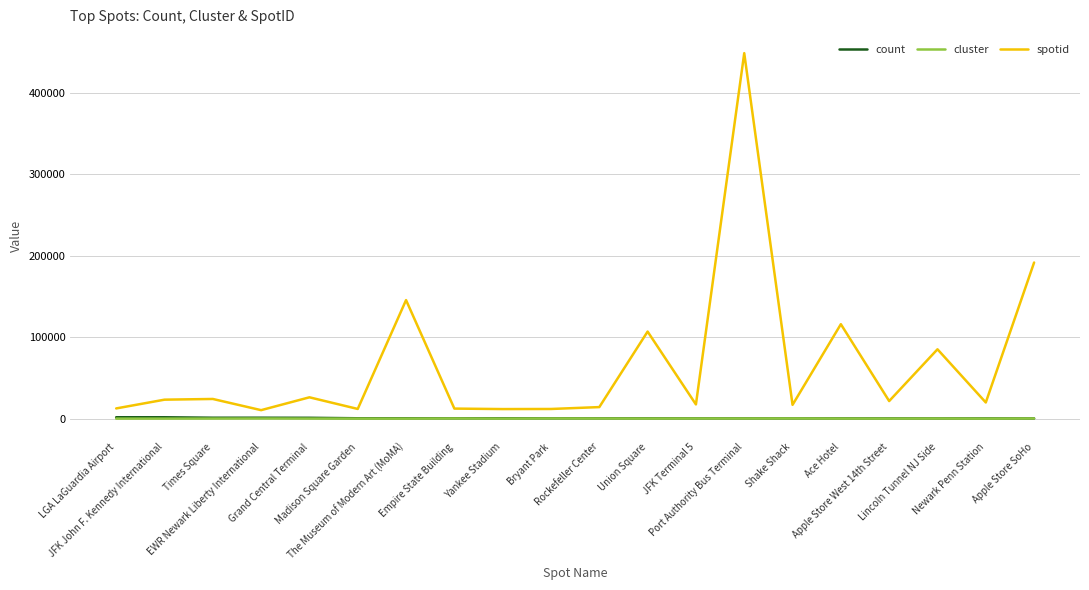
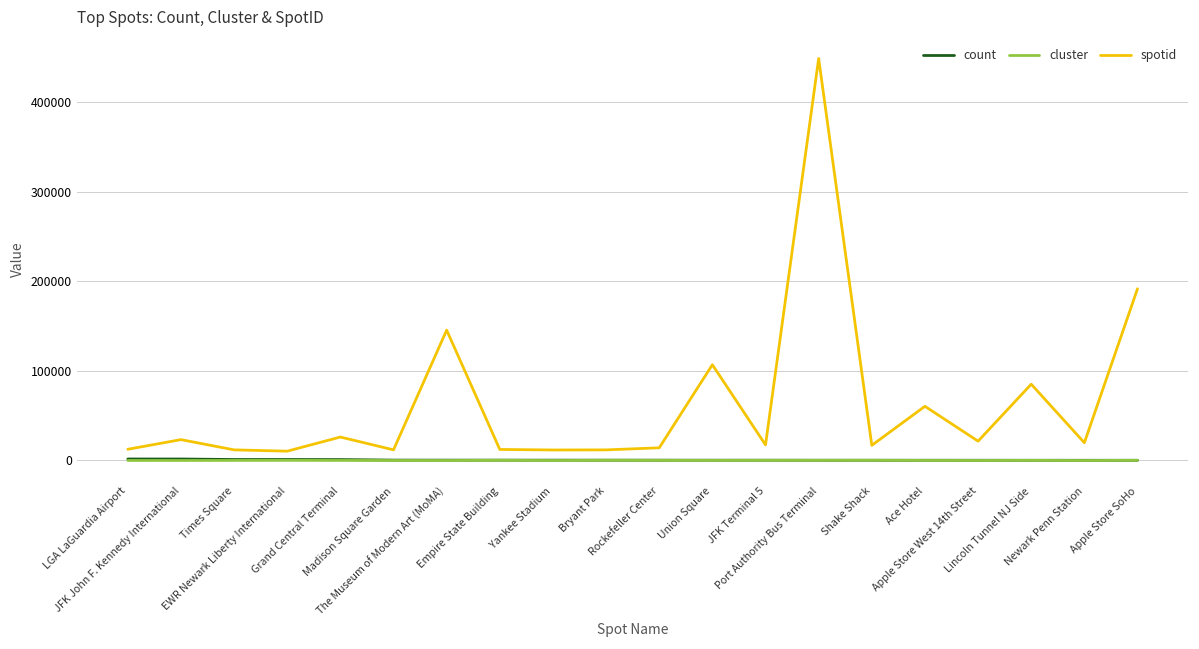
  {
    "spotid": {
      "LGA LaGuardia Airport": 10000,
      "JFK John F. Kennedy International": 20000,
-     "Times Square": 20000,
+     "Times Square": 10000,
      "EWR Newark Liberty International": 10000,
      "Grand Central Terminal": 30000,
      "Madison Square Garden": 10000,
      "The Museum of Modern Art (MoMA)": 150000,
      "Empire State Building": 10000,
      "Yankee Stadium": 10000,
      "Bryant Park": 10000,
      "Rockefeller Center": 10000,
      "Union Square": 110000,
      "JFK Terminal 5": 20000,
      "Port Authority Bus Terminal": 450000,
      "Shake Shack": 20000,
-     "Ace Hotel": 120000,
+     "Ace Hotel": 60000,
      "Apple Store West 14th Street": 20000,
      "Lincoln Tunnel NJ Side": 90000,
      "Newark Penn Station": 20000,
      "Apple Store SoHo": 190000
    }
  }
